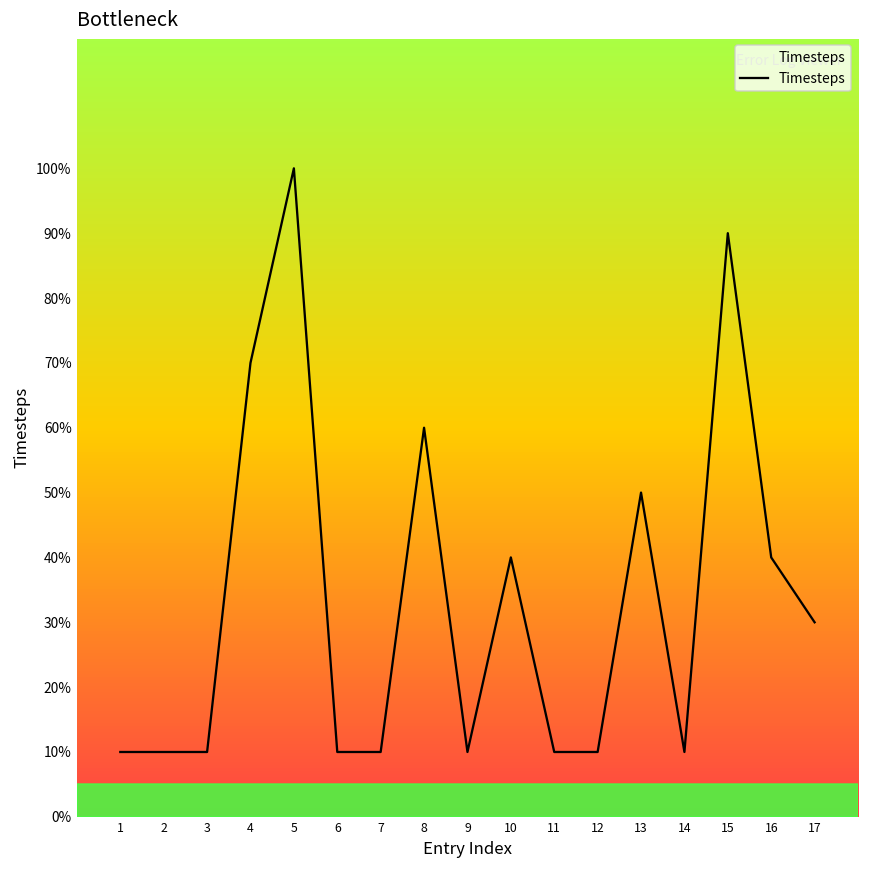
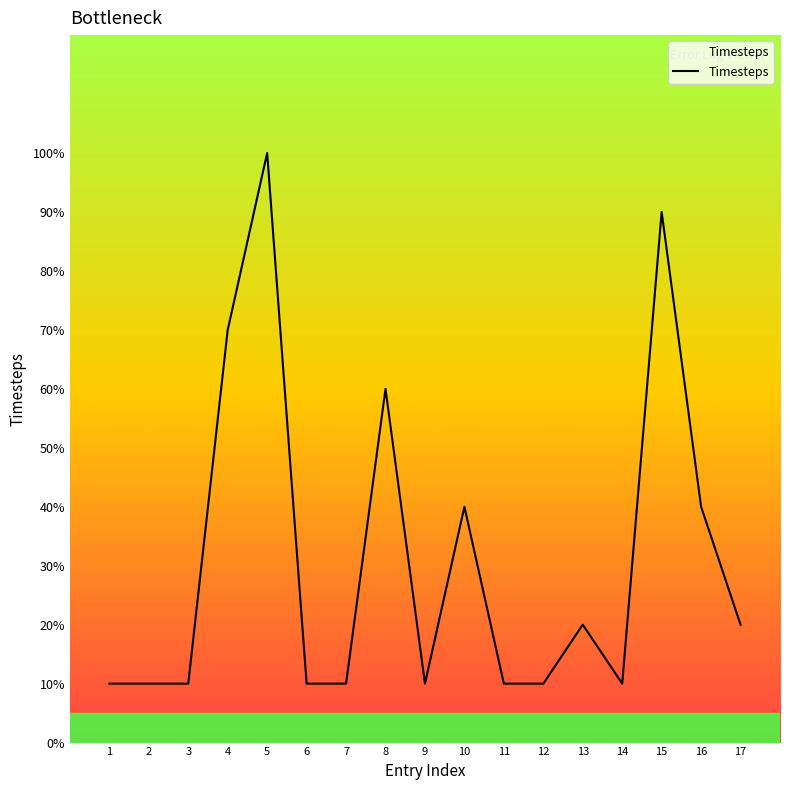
  {
    "1": "10%",
    "2": "10%",
    "3": "10%",
    "4": "70%",
    "5": "100%",
    "6": "10%",
    "7": "10%",
    "8": "60%",
    "9": "10%",
    "10": "40%",
    "11": "10%",
    "12": "10%",
-   "13": "50%",
+   "13": "20%",
    "14": "10%",
    "15": "90%",
    "16": "40%",
-   "17": "30%"
+   "17": "20%"
  }
